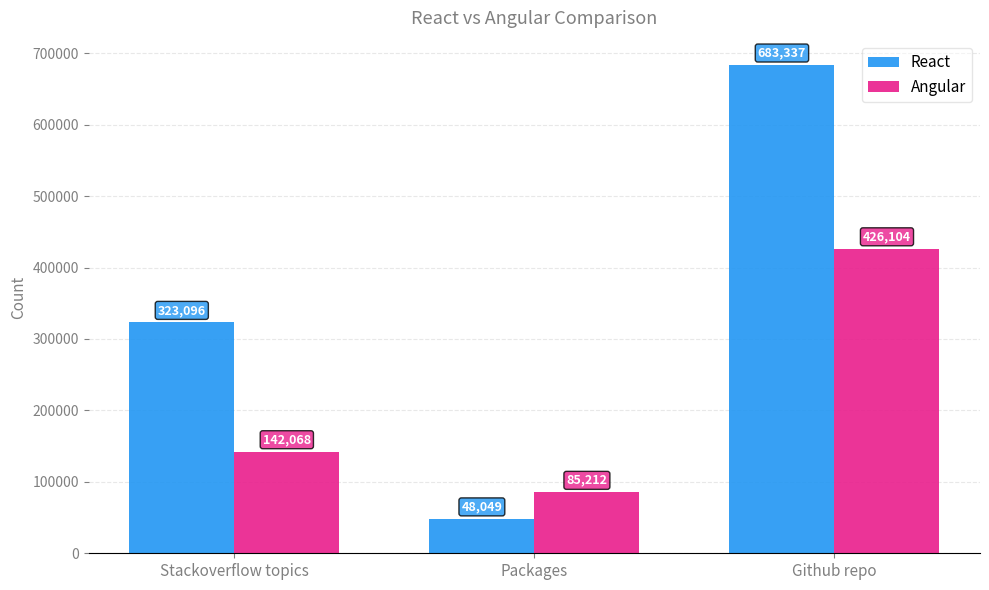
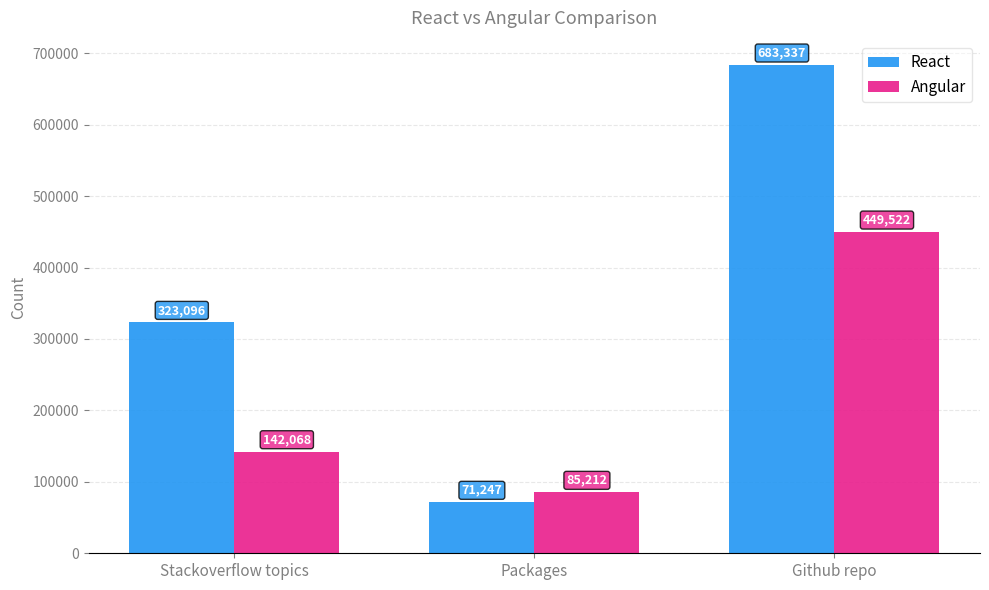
  {
    "React": {
-     "Packages": "48,049"
+     "Packages": "71,247"
    },
    "Angular": {
-     "Github repo": "426,104"
+     "Github repo": "449,522"
    }
  }
